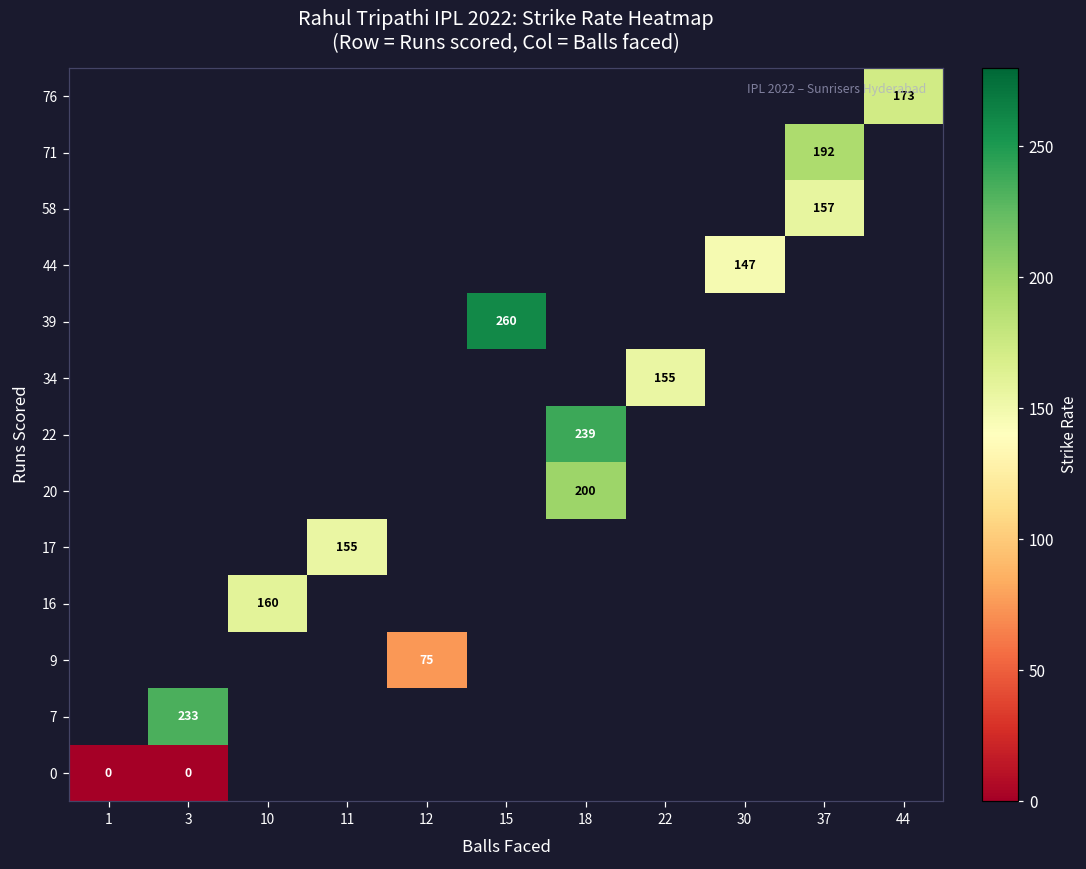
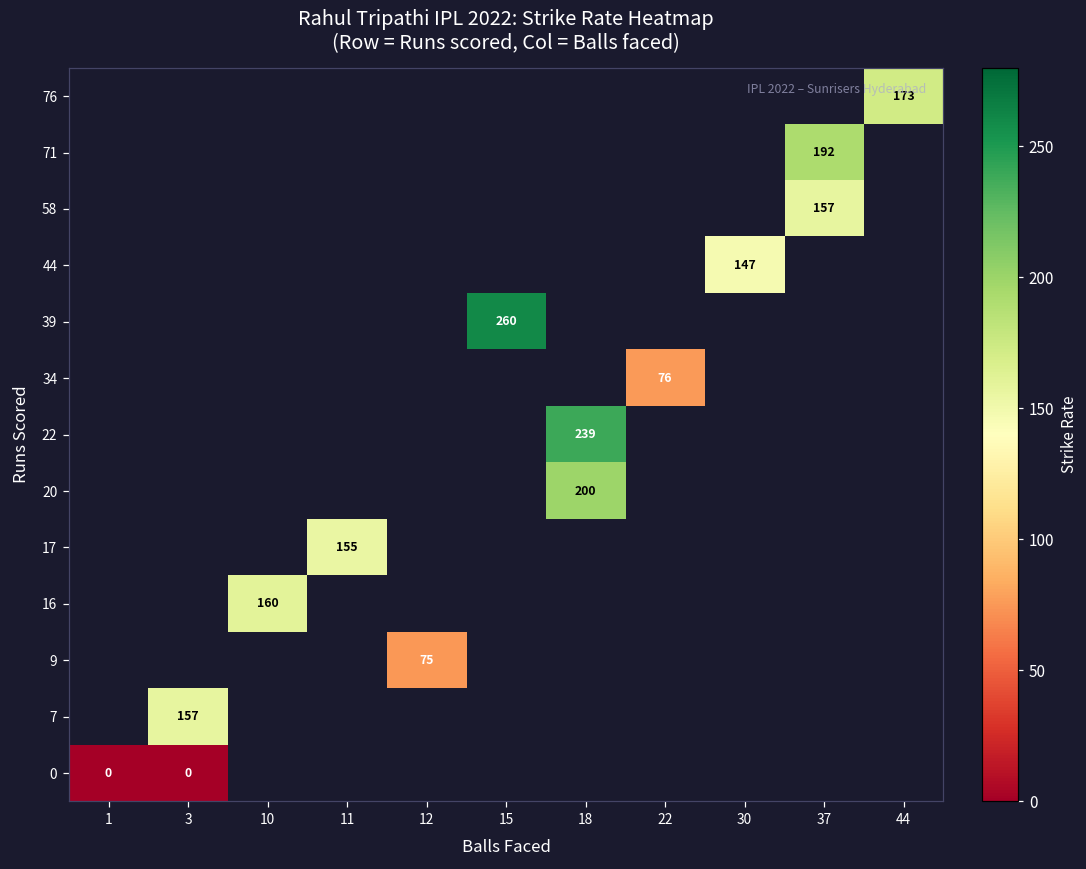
  {
    "71": {
      "37": 192
    },
    "58": {
      "37": 157
    },
    "44": {
      "30": 147
    },
    "39": {
      "15": 260
    },
    "34": {
-     "22": 155
+     "22": 76
    },
    "22": {
      "18": 239
    },
    "20": {
      "18": 200
    },
    "17": {
      "11": 155
    },
    "16": {
      "10": 160
    },
    "9": {
      "12": 75
    },
    "7": {
-     "3": 233
+     "3": 157
    },
    "0": {
      "1": 0,
      "3": 0
    }
  }
